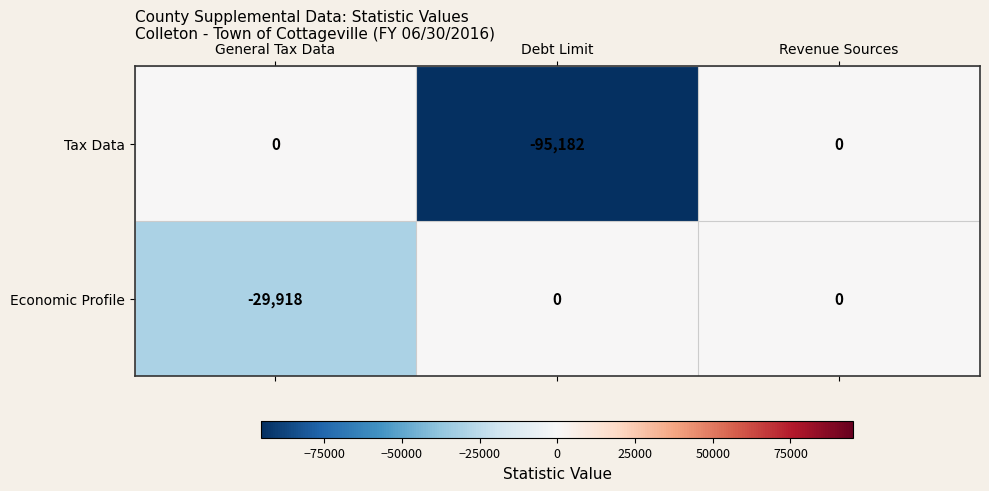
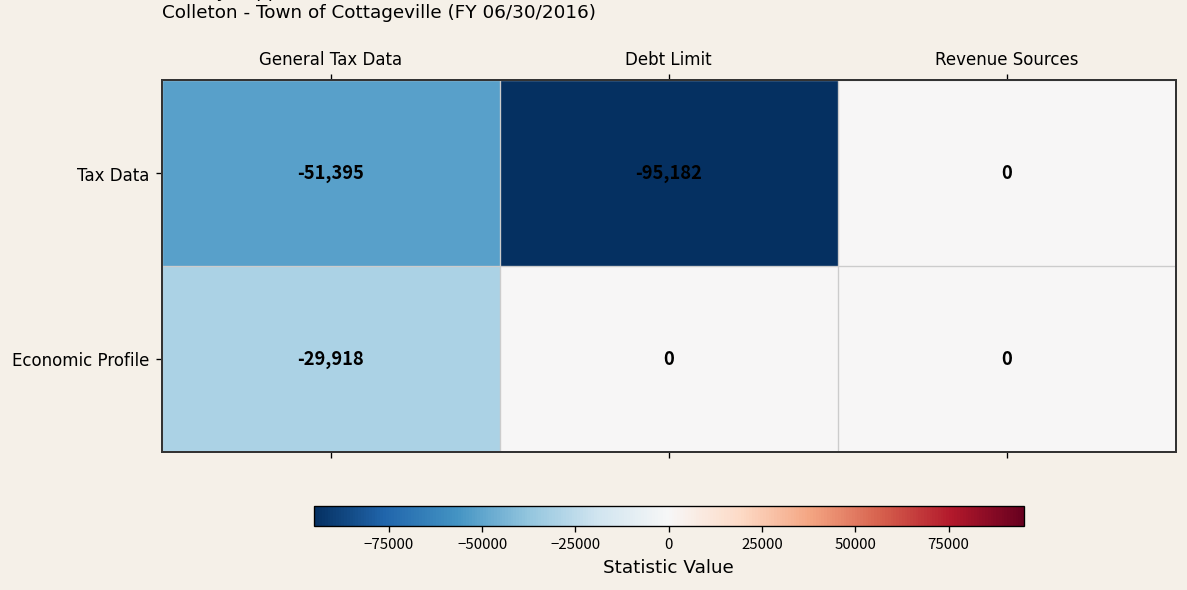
  {
    "Tax Data": {
-     "General Tax Data": "0",
+     "General Tax Data": "-51,395",
      "Debt Limit": "-95,182",
      "Revenue Sources": "0"
    },
    "Economic Profile": {
      "General Tax Data": "-29,918",
      "Debt Limit": "0",
      "Revenue Sources": "0"
    }
  }
